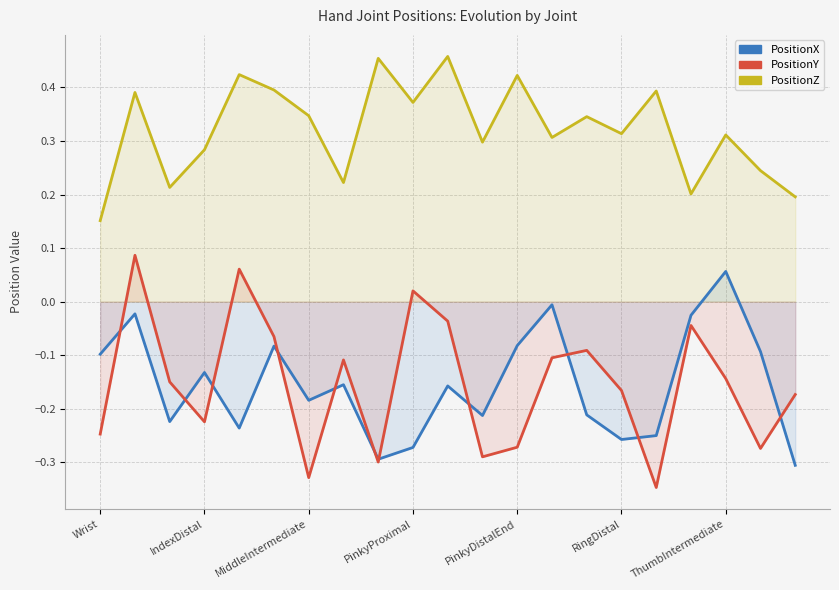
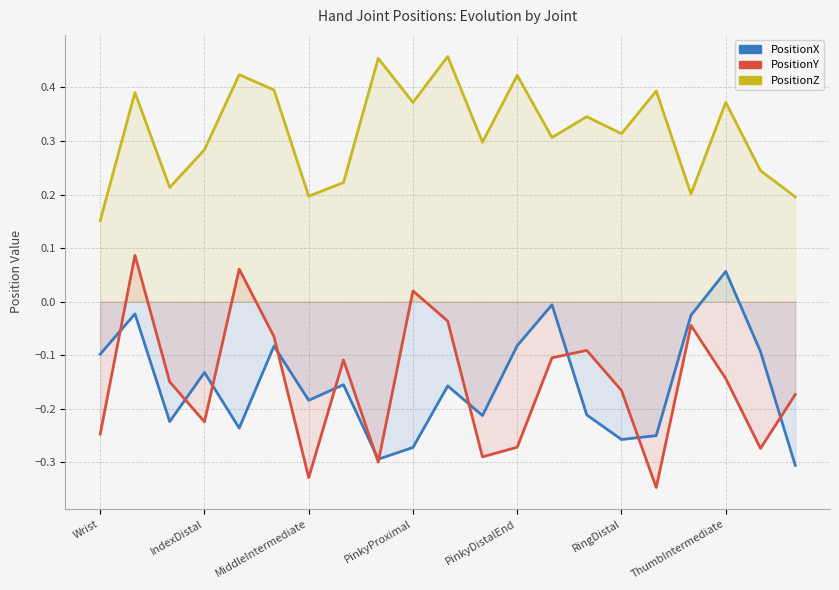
  {
    "PositionZ": {
      "Wrist": 0.15,
      "IndexDistal": 0.28,
-     "MiddleIntermediate": 0.35,
+     "MiddleIntermediate": 0.20,
      "PinkyProximal": 0.37,
      "PinkyDistalEnd": 0.42,
      "RingDistal": 0.31,
-     "ThumbIntermediate": 0.31
+     "ThumbIntermediate": 0.37
    }
  }
